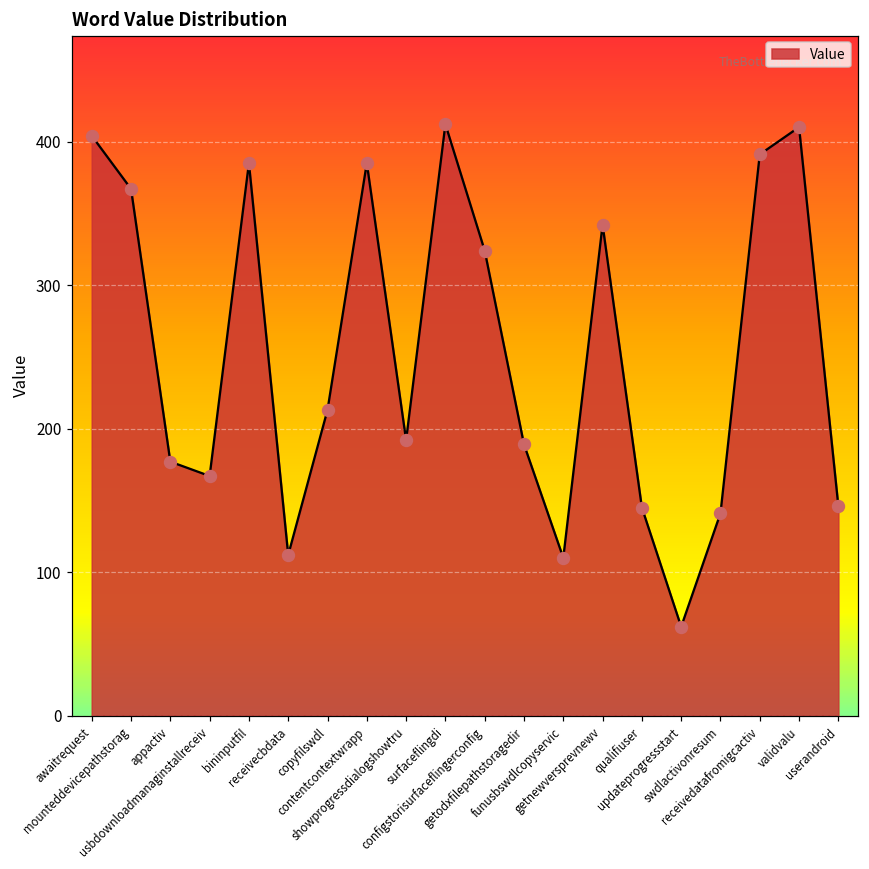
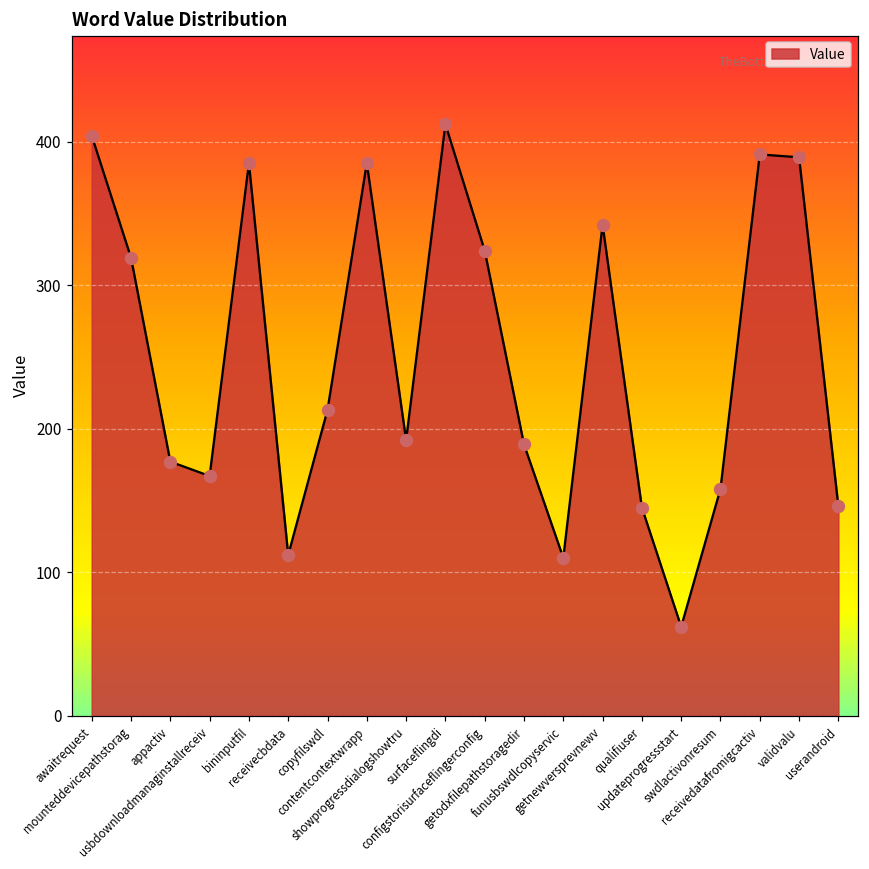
  {
    "awaitrequest": 404,
-   "mounteddevicepathstorag": 367,
+   "mounteddevicepathstorag": 319,
    "appactiv": 177,
    "usbdownloadmanaginstallreceiv": 167,
    "bininputfil": 385,
    "receivecbdata": 112,
    "copyfilswdl": 213,
    "contentcontextwrapp": 385,
    "showprogressdialogshowtru": 192,
    "surfaceflingdi": 412,
    "configstorisurfaceflingerconfig": 324,
    "getodxfilepathstoragedir": 189,
    "funusbswdlcopyservic": 110,
    "getnewversprevnewv": 342,
    "qualifiuser": 145,
    "updateprogressstart": 62,
-   "swdlactivonresum": 141,
+   "swdlactivonresum": 158,
    "receivedatafromigcactiv": 391,
-   "validvalu": 410,
+   "validvalu": 389,
    "userandroid": 146
  }
